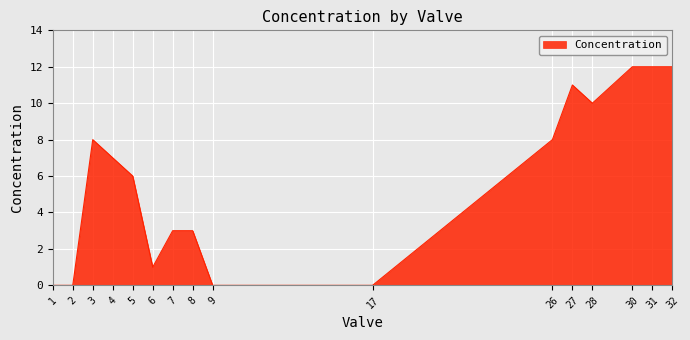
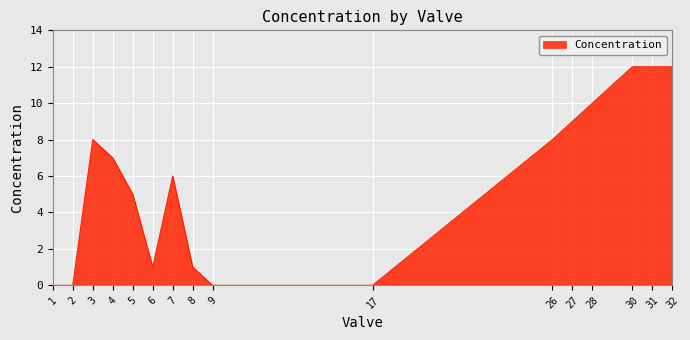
  {
    "1": 0,
    "2": 0,
    "3": 8,
    "4": 7,
-   "5": 6,
+   "5": 5,
    "6": 1,
-   "7": 3,
-   "8": 3,
+   "7": 6,
+   "8": 1,
    "9": 0,
    "17": 0,
    "26": 8,
-   "27": 11,
+   "27": 9,
    "28": 10,
    "30": 12,
    "31": 12,
    "32": 12
  }
